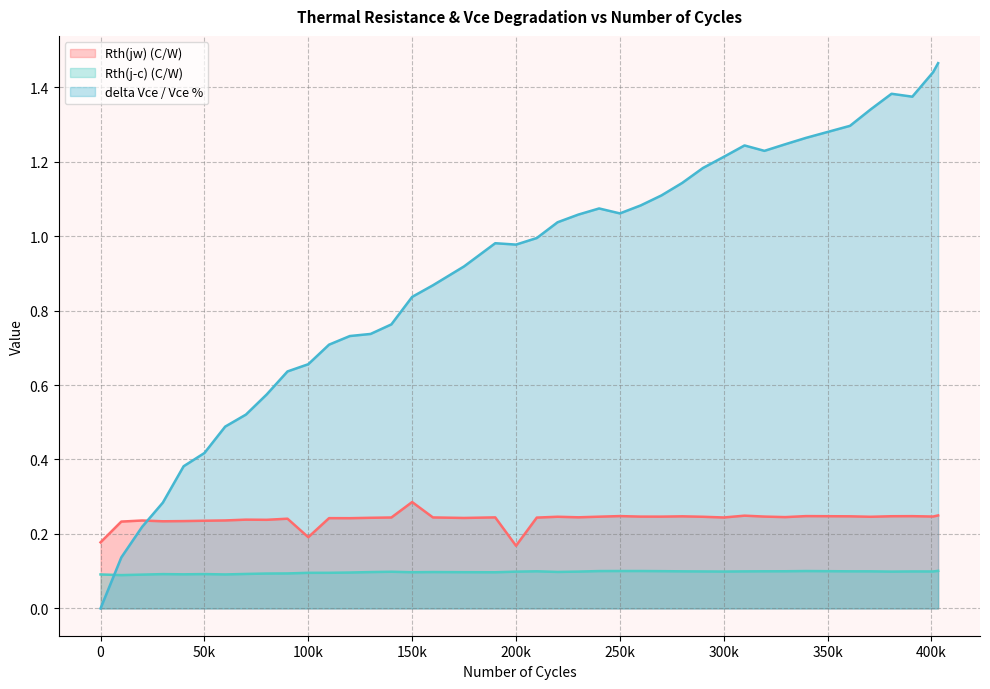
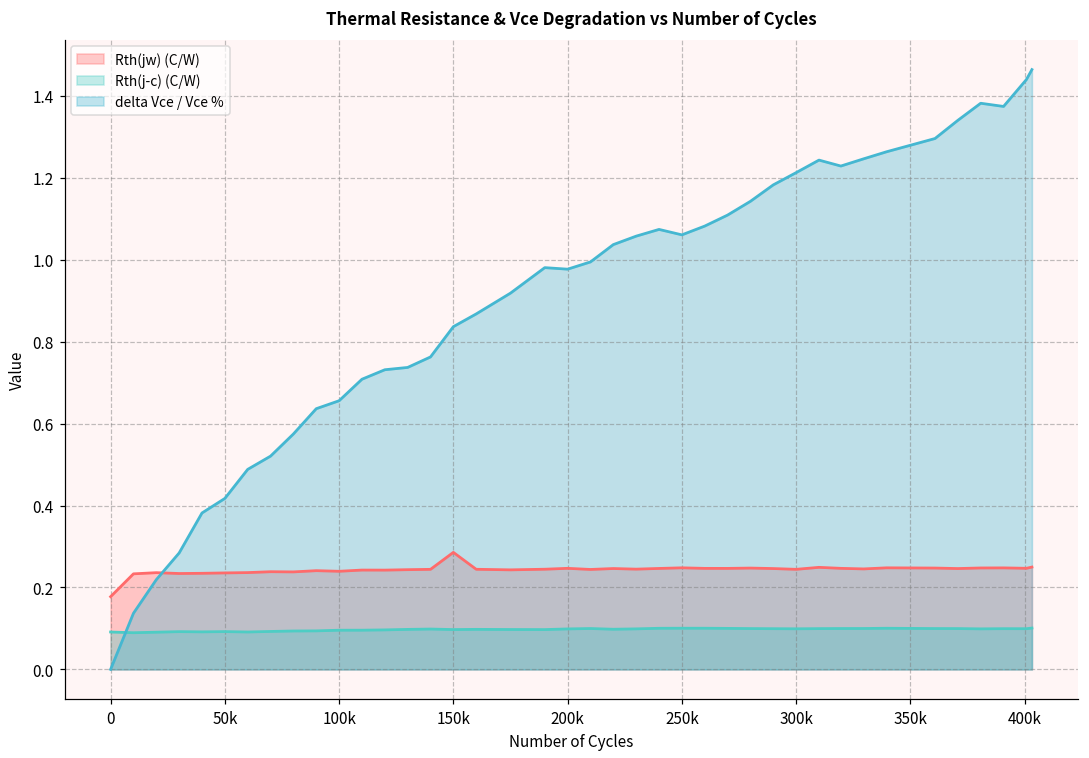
  {
    "Rth(jw) (C/W)": {
      "0": 0.18,
      "50k": 0.24,
-     "100k": 0.19,
+     "100k": 0.24,
      "150k": 0.29,
-     "200k": 0.17,
+     "200k": 0.25,
      "250k": 0.25,
      "300k": 0.24
    }
  }
